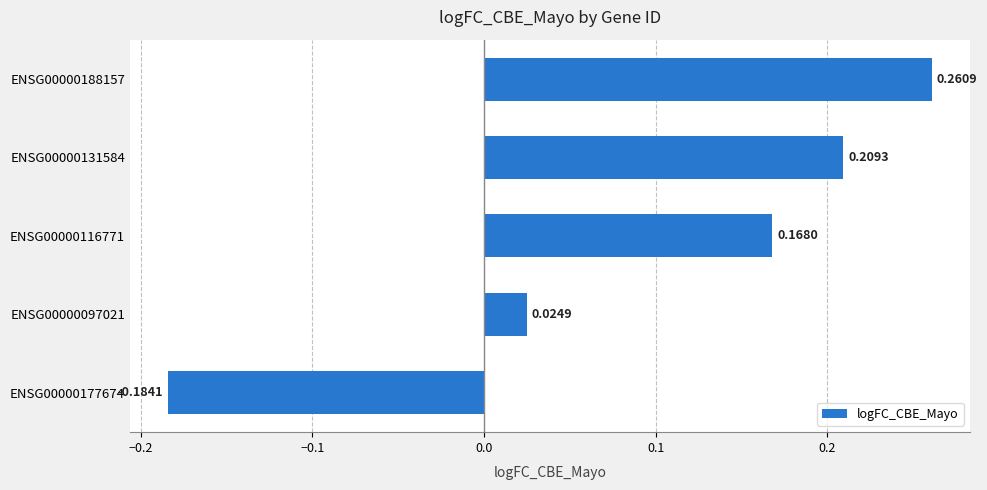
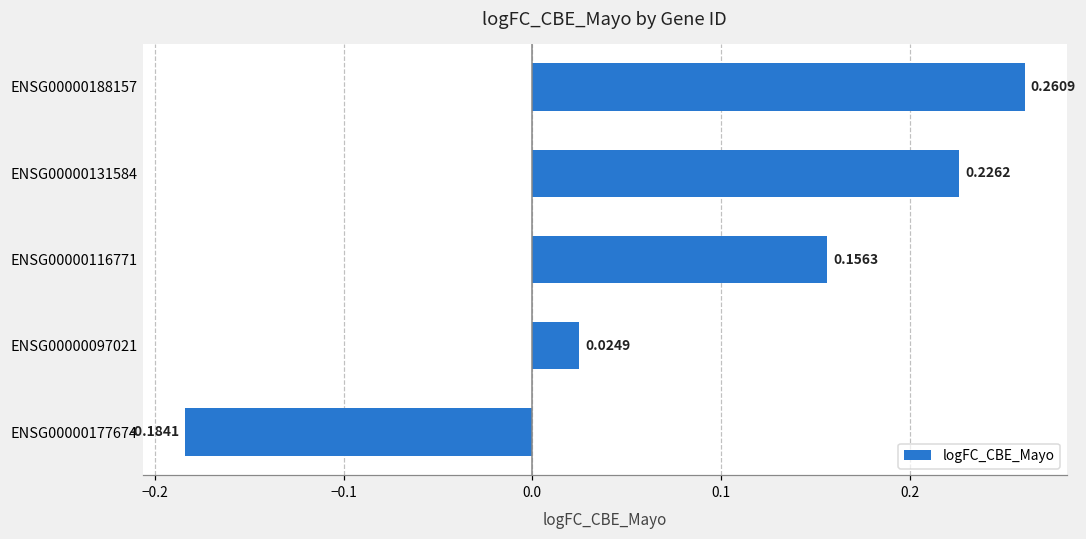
  {
    "ENSG00000188157": 0.2609,
-   "ENSG00000131584": 0.2093,
-   "ENSG00000116771": 0.1680,
+   "ENSG00000131584": 0.2262,
+   "ENSG00000116771": 0.1563,
    "ENSG00000097021": 0.0249,
    "ENSG00000177674": -0.1841
  }
